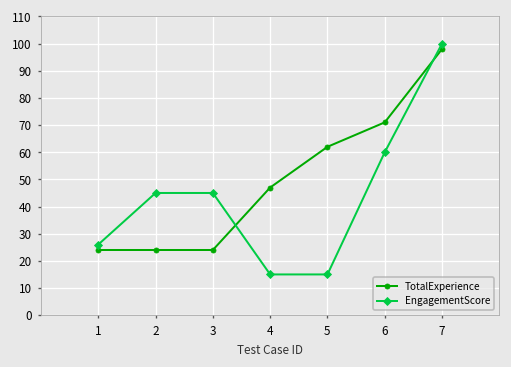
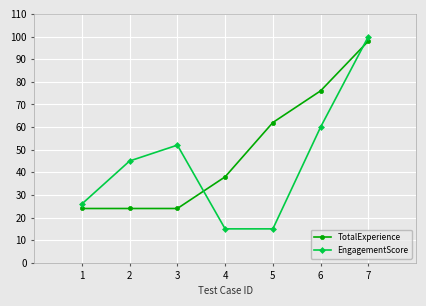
  {
    "TotalExperience": {
      "1": 24,
      "2": 24,
      "3": 24,
-     "4": 47,
+     "4": 38,
      "5": 62,
-     "6": 71,
+     "6": 76,
      "7": 98
    },
    "EngagementScore": {
      "1": 26,
      "2": 45,
-     "3": 45,
+     "3": 52,
      "4": 15,
      "5": 15,
      "6": 60,
      "7": 100
    }
  }
